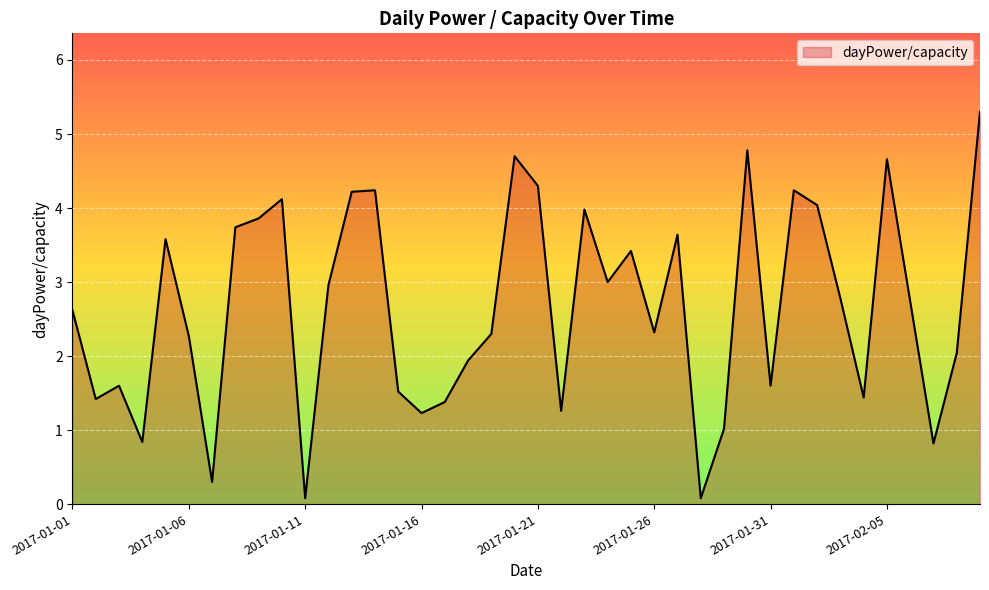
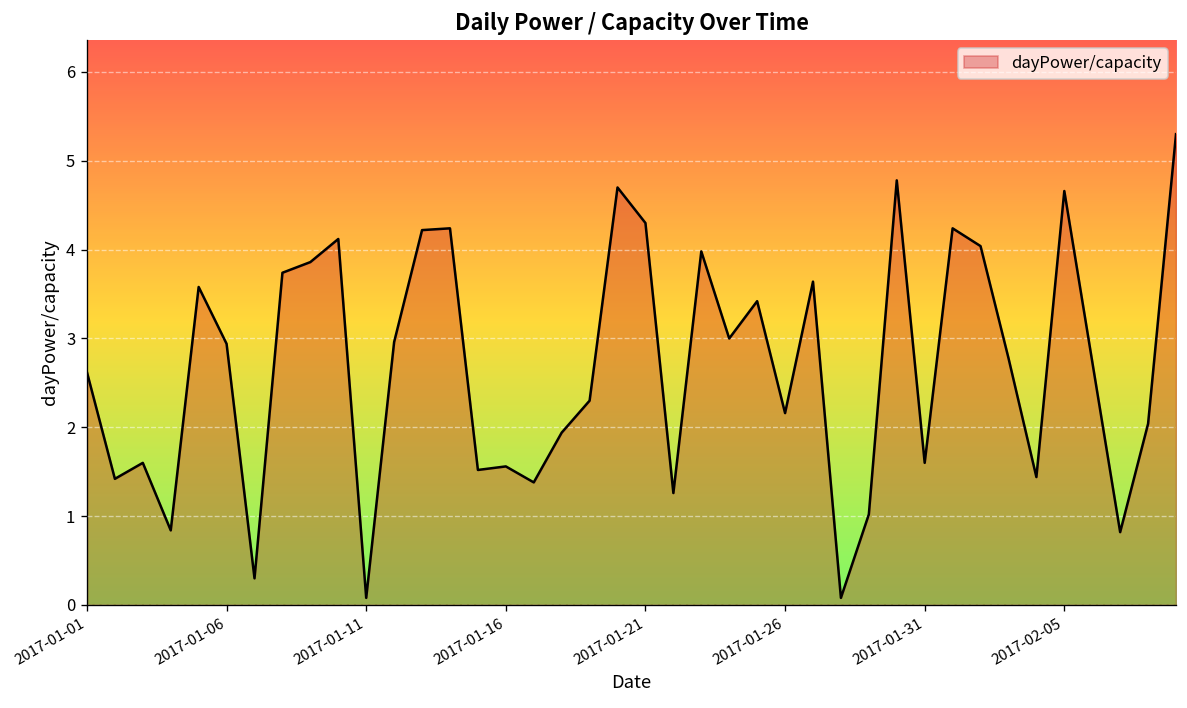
  {
    "2017-01-01": 2.6,
-   "2017-01-06": 2.3,
+   "2017-01-06": 2.9,
    "2017-01-11": 0.1,
-   "2017-01-16": 1.2,
+   "2017-01-16": 1.6,
    "2017-01-21": 4.3,
-   "2017-01-26": 2.3,
+   "2017-01-26": 2.2,
    "2017-01-31": 1.6,
    "2017-02-05": 4.7
  }
